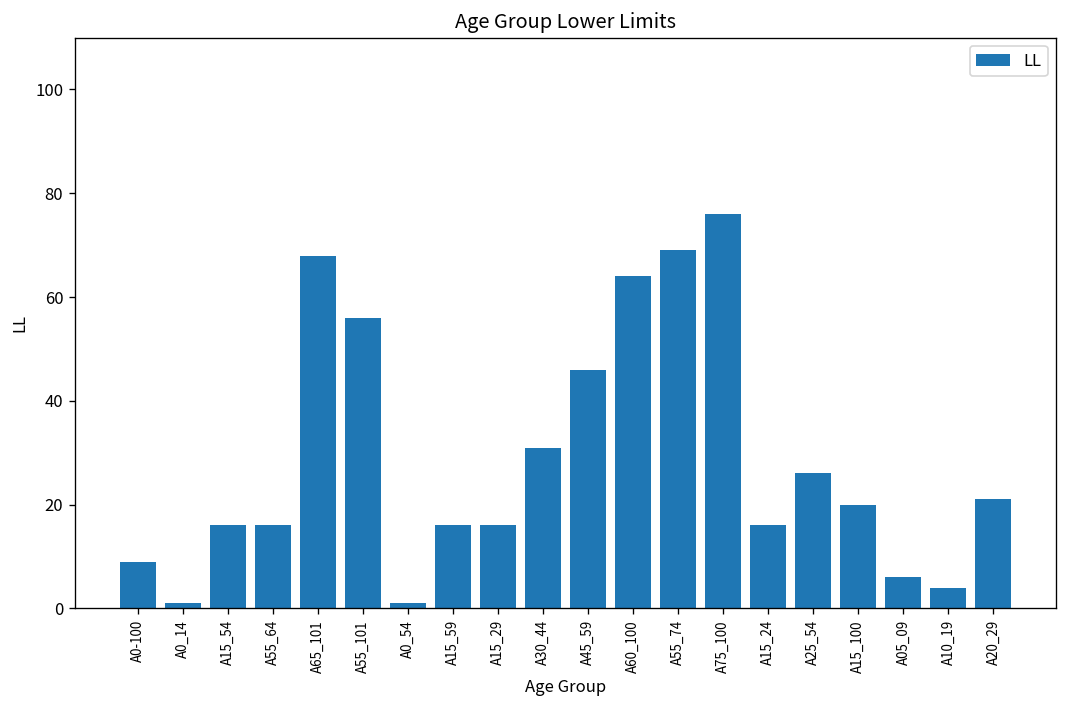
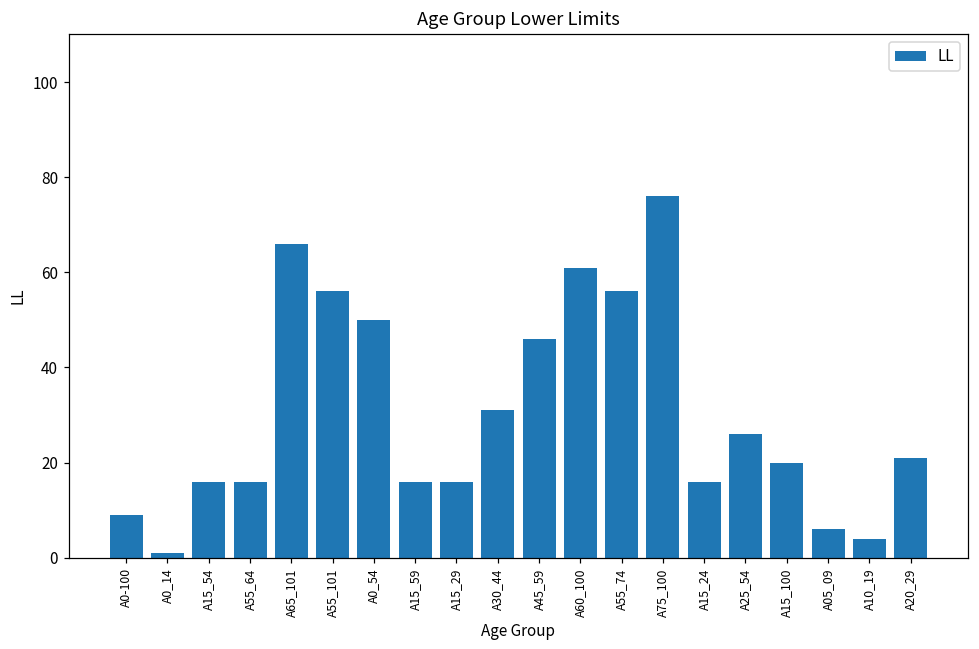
  {
    "A0-100": 9,
    "A0_14": 1,
    "A15_54": 16,
    "A55_64": 16,
-   "A65_101": 68,
+   "A65_101": 66,
    "A55_101": 56,
-   "A0_54": 1,
+   "A0_54": 50,
    "A15_59": 16,
    "A15_29": 16,
    "A30_44": 31,
    "A45_59": 46,
-   "A60_100": 64,
-   "A55_74": 69,
+   "A60_100": 61,
+   "A55_74": 56,
    "A75_100": 76,
    "A15_24": 16,
    "A25_54": 26,
    "A15_100": 20,
    "A05_09": 6,
    "A10_19": 4,
    "A20_29": 21
  }
